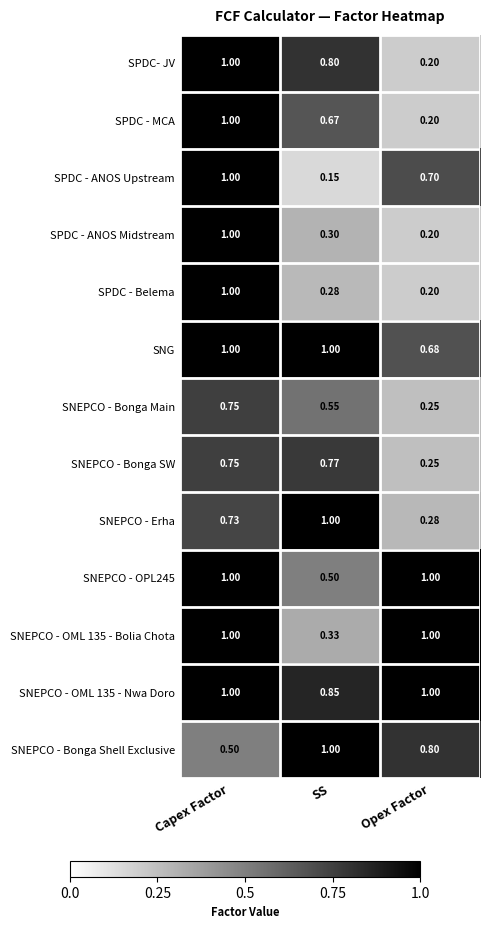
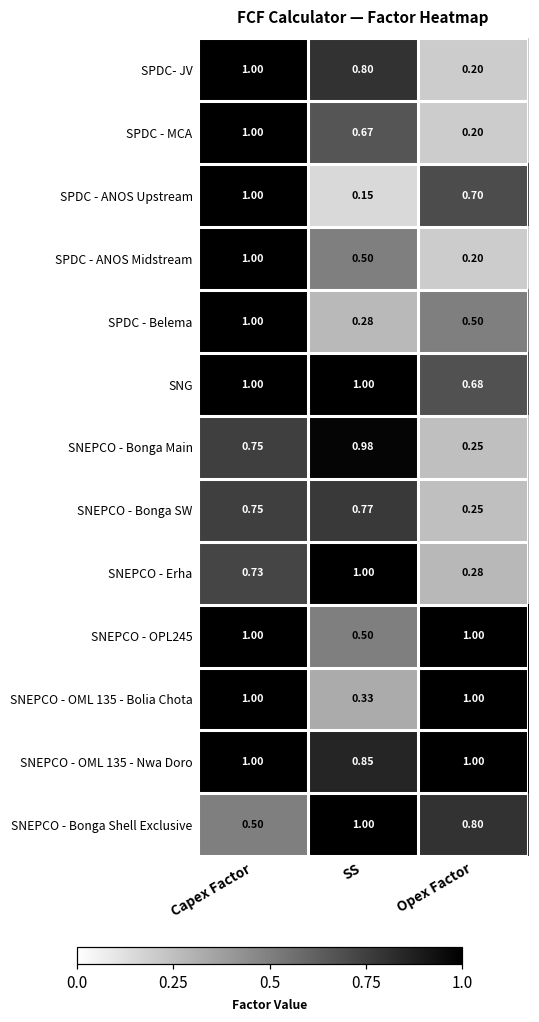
  {
    "SPDC- JV": {
      "Capex Factor": 1.00,
      "SS": 0.80,
      "Opex Factor": 0.20
    },
    "SPDC - MCA": {
      "Capex Factor": 1.00,
      "SS": 0.67,
      "Opex Factor": 0.20
    },
    "SPDC - ANOS Upstream": {
      "Capex Factor": 1.00,
      "SS": 0.15,
      "Opex Factor": 0.70
    },
    "SPDC - ANOS Midstream": {
      "Capex Factor": 1.00,
-     "SS": 0.30,
+     "SS": 0.50,
      "Opex Factor": 0.20
    },
    "SPDC - Belema": {
      "Capex Factor": 1.00,
      "SS": 0.28,
-     "Opex Factor": 0.20
+     "Opex Factor": 0.50
    },
    "SNG": {
      "Capex Factor": 1.00,
      "SS": 1.00,
      "Opex Factor": 0.68
    },
    "SNEPCO - Bonga Main": {
      "Capex Factor": 0.75,
-     "SS": 0.55,
+     "SS": 0.98,
      "Opex Factor": 0.25
    },
    "SNEPCO - Bonga SW": {
      "Capex Factor": 0.75,
      "SS": 0.77,
      "Opex Factor": 0.25
    },
    "SNEPCO - Erha": {
      "Capex Factor": 0.73,
      "SS": 1.00,
      "Opex Factor": 0.28
    },
    "SNEPCO - OPL245": {
      "Capex Factor": 1.00,
      "SS": 0.50,
      "Opex Factor": 1.00
    },
    "SNEPCO - OML 135 - Bolia Chota": {
      "Capex Factor": 1.00,
      "SS": 0.33,
      "Opex Factor": 1.00
    },
    "SNEPCO - OML 135 - Nwa Doro": {
      "Capex Factor": 1.00,
      "SS": 0.85,
      "Opex Factor": 1.00
    },
    "SNEPCO - Bonga Shell Exclusive": {
      "Capex Factor": 0.50,
      "SS": 1.00,
      "Opex Factor": 0.80
    }
  }
